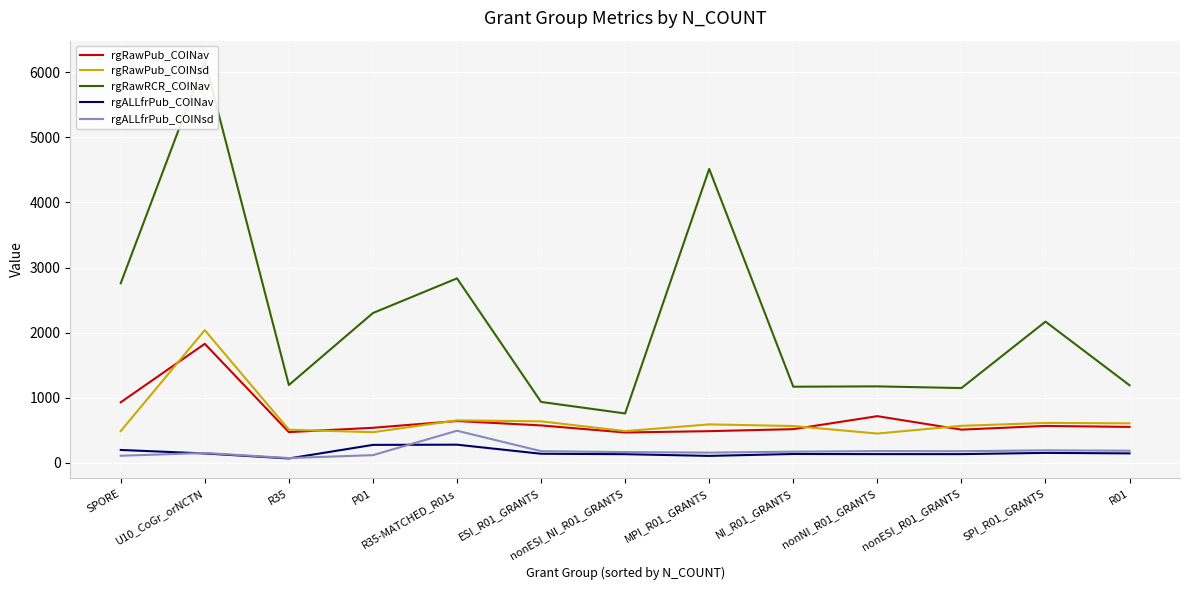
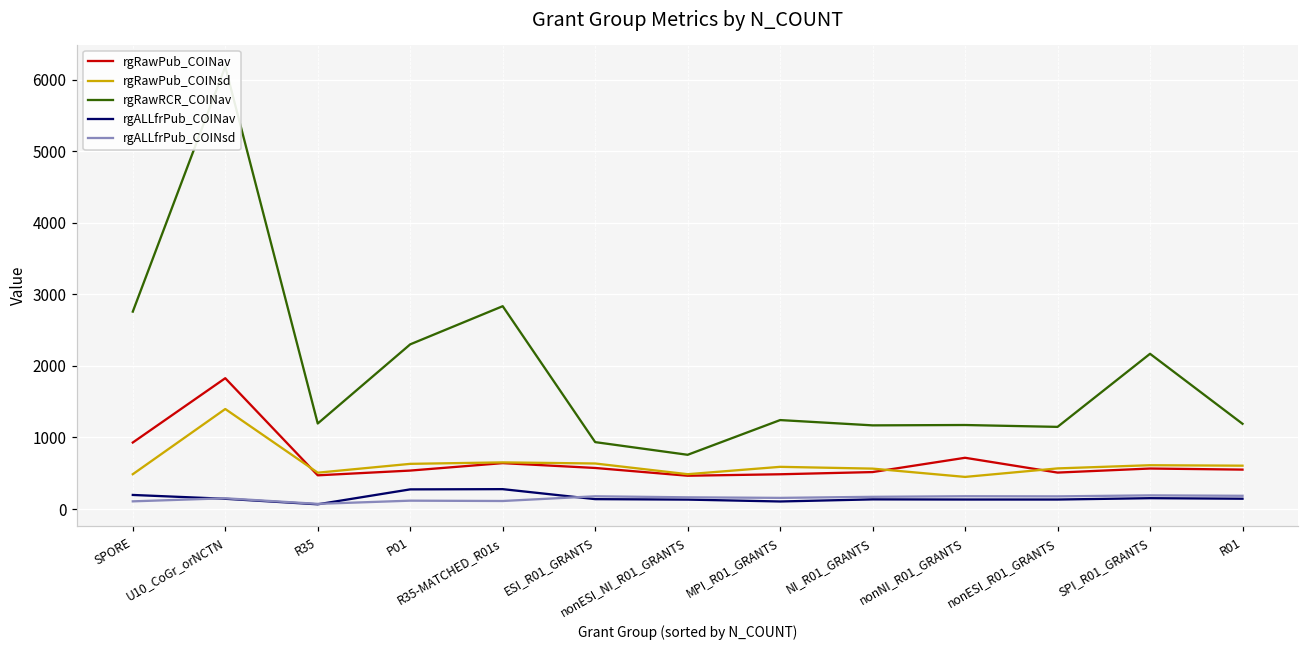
  {
    "rgRawPub_COINav": {
      "SPORE": 900,
      "U10_CoGr_orNCTN": 1800,
      "P01": 500,
      "ESI_R01_GRANTS": 600,
      "MPI_R01_GRANTS": 500,
      "NI_R01_GRANTS": 500,
      "nonNI_R01_GRANTS": 700,
      "nonESI_R01_GRANTS": 500,
      "SPI_R01_GRANTS": 600,
      "R01": 600
    },
    "rgRawPub_COINsd": {
      "SPORE": 500,
-     "U10_CoGr_orNCTN": 2000,
-     "P01": 500,
+     "U10_CoGr_orNCTN": 1400,
+     "P01": 600,
      "ESI_R01_GRANTS": 600,
      "MPI_R01_GRANTS": 600,
      "NI_R01_GRANTS": 600,
      "nonNI_R01_GRANTS": 400,
      "nonESI_R01_GRANTS": 600,
      "SPI_R01_GRANTS": 600,
      "R01": 600
    },
    "rgRawRCR_COINav": {
      "SPORE": 2800,
      "R35": 1200,
      "P01": 2300,
      "R35-MATCHED_R01s": 2800,
      "ESI_R01_GRANTS": 900,
      "nonESI_NI_R01_GRANTS": 800,
-     "MPI_R01_GRANTS": 4500,
+     "MPI_R01_GRANTS": 1200,
      "NI_R01_GRANTS": 1200,
      "nonNI_R01_GRANTS": 1200,
      "nonESI_R01_GRANTS": 1100,
      "SPI_R01_GRANTS": 2200,
      "R01": 1200
    },
    "rgALLfrPub_COINav": {
      "SPORE": 200,
      "P01": 300,
      "R35-MATCHED_R01s": 300,
      "ESI_R01_GRANTS": 100,
      "MPI_R01_GRANTS": 100,
      "nonNI_R01_GRANTS": 100,
      "nonESI_R01_GRANTS": 100,
      "SPI_R01_GRANTS": 200,
      "R01": 100
    },
    "rgALLfrPub_COINsd": {
      "SPORE": 100,
      "P01": 100,
-     "R35-MATCHED_R01s": 500,
+     "R35-MATCHED_R01s": 100,
      "ESI_R01_GRANTS": 200,
      "MPI_R01_GRANTS": 200,
      "nonNI_R01_GRANTS": 200,
      "nonESI_R01_GRANTS": 200,
      "SPI_R01_GRANTS": 200,
      "R01": 200
    }
  }
